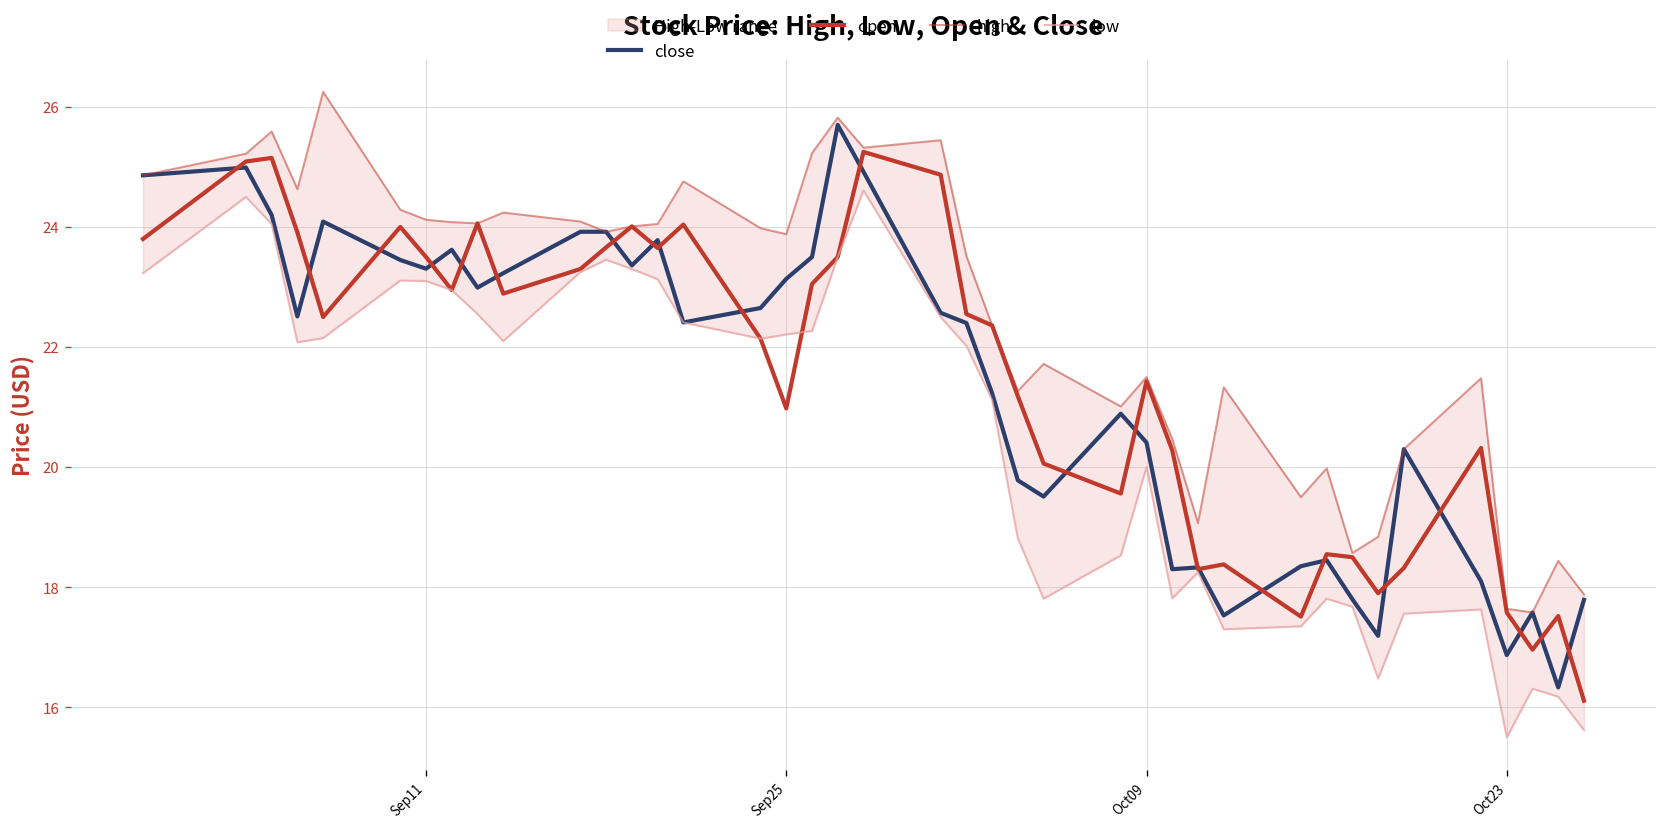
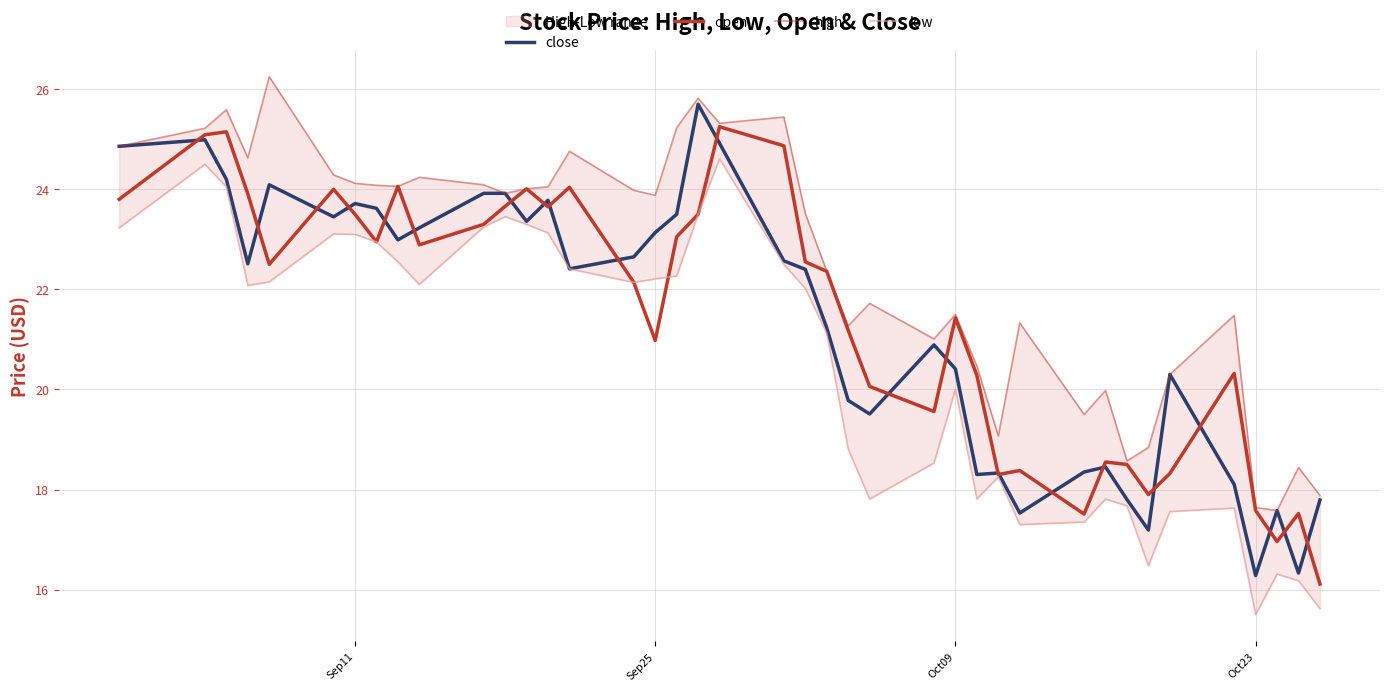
  {
    "close": {
-     "Sep11": 23.3,
+     "Sep11": 23.7,
      "Sep25": 23.1,
      "Oct09": 20.4,
-     "Oct23": 16.9
+     "Oct23": 16.3
    },
    "open": {
      "Sep11": 23.5,
      "Sep25": 21.0,
      "Oct09": 21.4,
      "Oct23": 17.6
    }
  }
